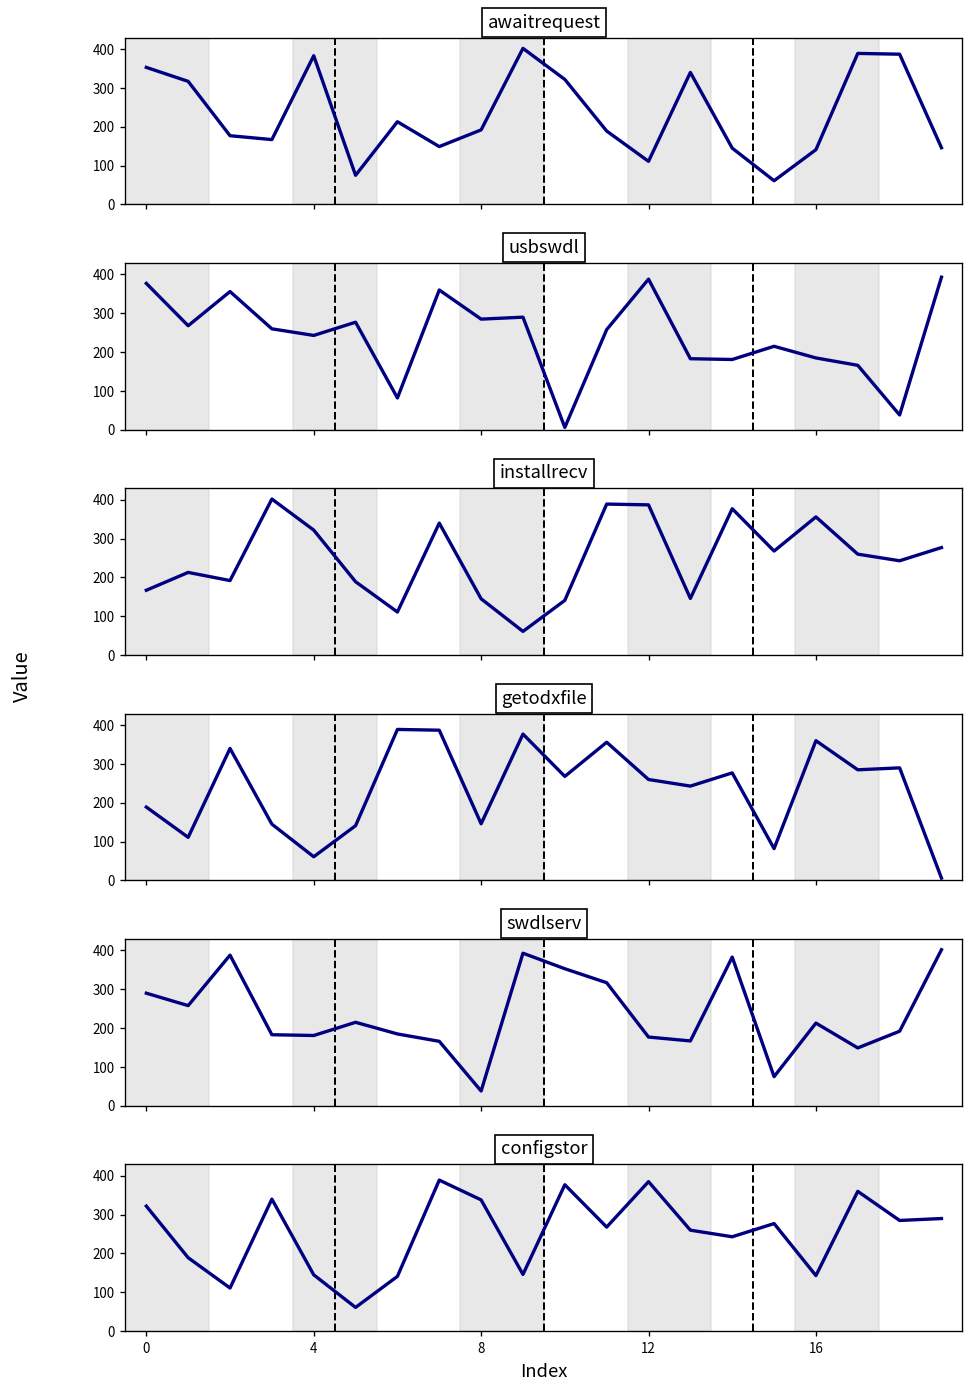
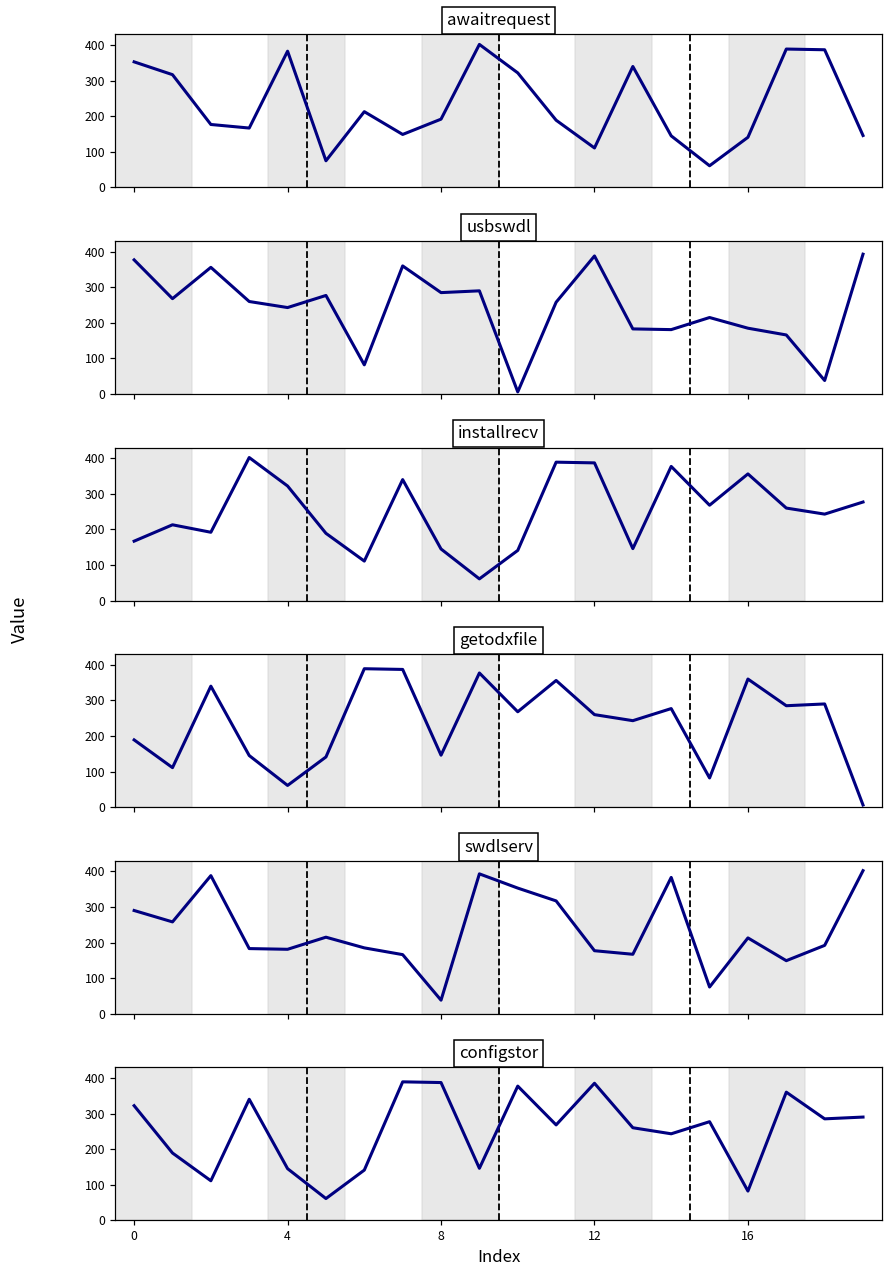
  {
    "configstor": {
      "0": 320,
      "4": 150,
-     "8": 340,
+     "8": 390,
      "12": 390,
-     "16": 140
+     "16": 80
    }
  }
